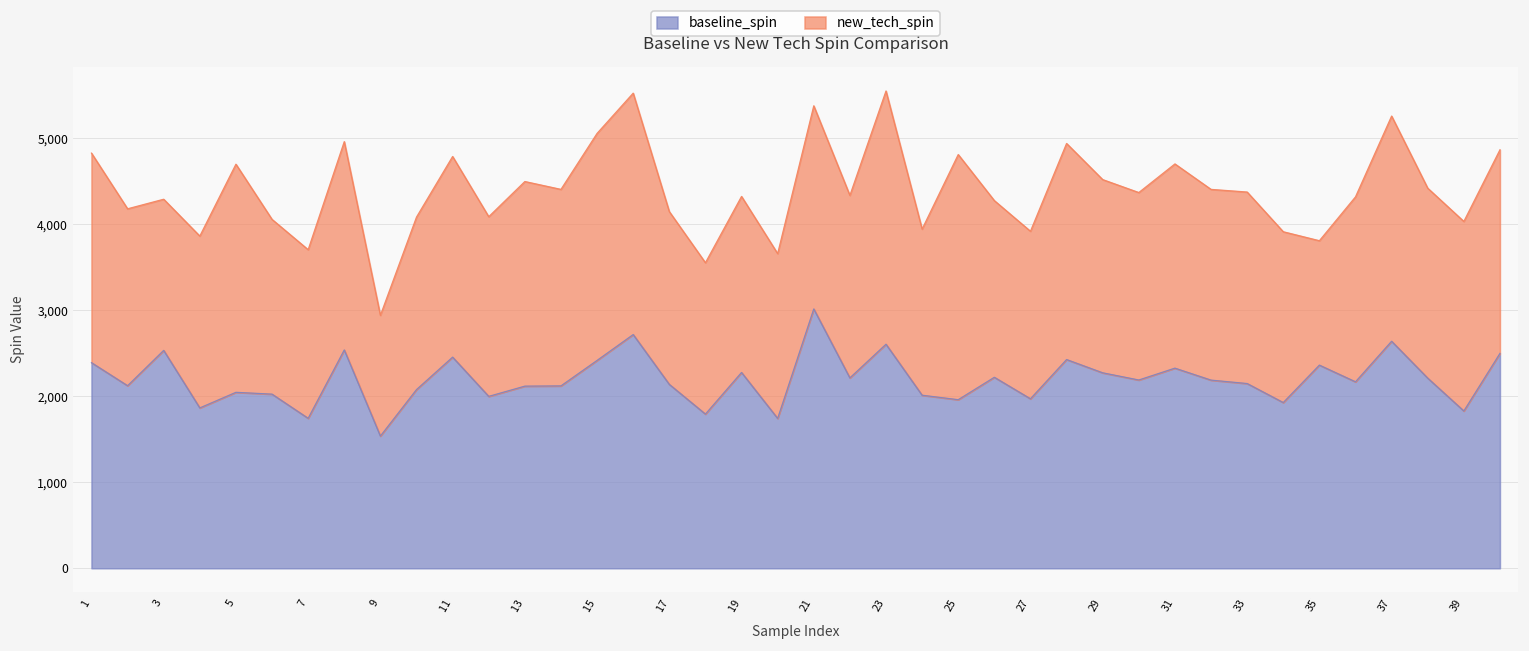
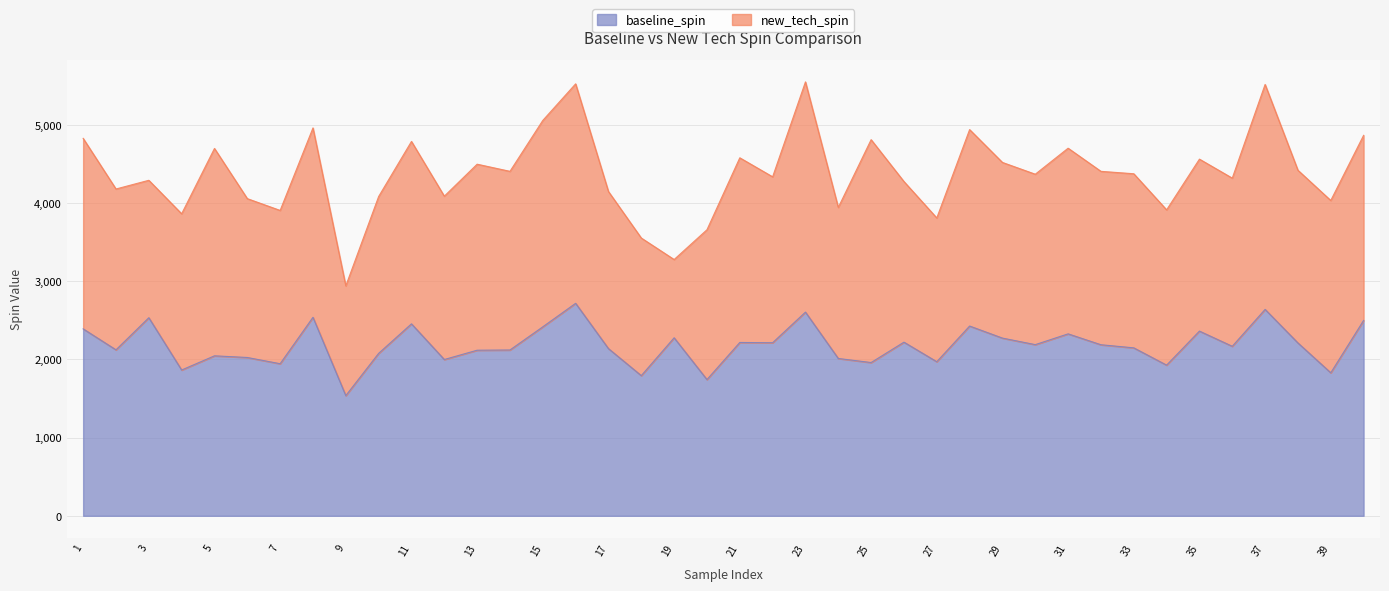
  {
    "baseline_spin": {
      "1": "2,400",
      "3": "2,500",
      "5": "2,000",
-     "7": "1,700",
+     "7": "1,900",
      "9": "1,500",
      "11": "2,500",
      "13": "2,100",
      "15": "2,400",
      "17": "2,100",
      "19": "2,300",
-     "21": "3,000",
+     "21": "2,200",
      "23": "2,600",
      "25": "2,000",
      "27": "2,000",
      "29": "2,300",
      "31": "2,300",
      "33": "2,100",
      "35": "2,400",
      "37": "2,600",
      "39": "1,800"
    },
    "new_tech_spin": {
      "1": "2,400",
      "3": "1,800",
      "5": "2,700",
      "7": "2,000",
      "9": "1,400",
      "11": "2,300",
      "13": "2,400",
      "15": "2,600",
      "17": "2,000",
-     "19": "2,000",
+     "19": "1,000",
      "21": "2,400",
      "23": "2,900",
      "25": "2,900",
-     "27": "1,900",
+     "27": "1,800",
      "29": "2,200",
      "31": "2,400",
      "33": "2,200",
-     "35": "1,400",
-     "37": "2,600",
+     "35": "2,200",
+     "37": "2,900",
      "39": "2,200"
    }
  }
